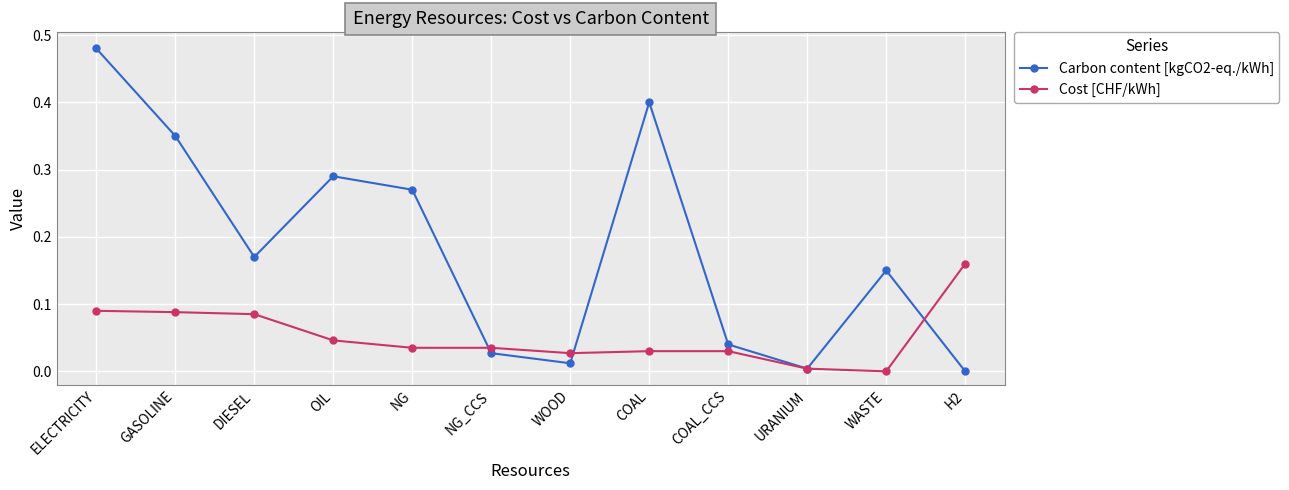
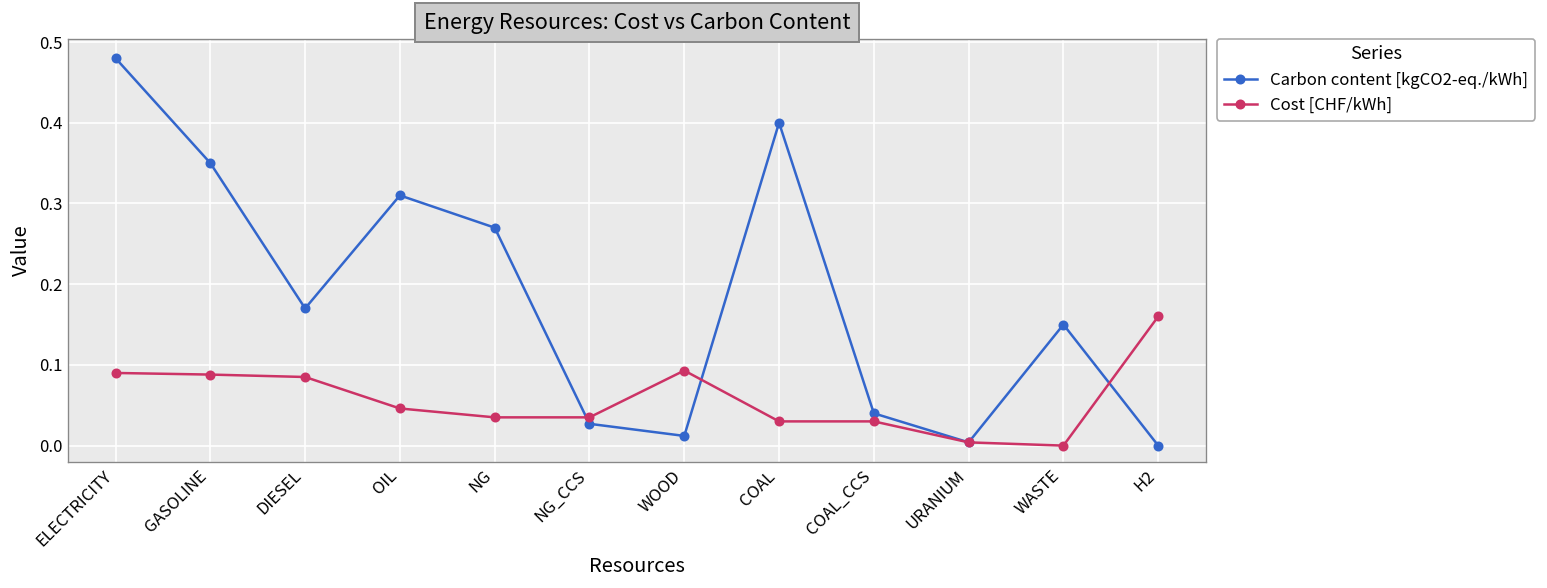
  {
    "Carbon content [kgCO2-eq./kWh]": {
      "ELECTRICITY": 0.48,
      "GASOLINE": 0.35,
      "DIESEL": 0.17,
-     "OIL": 0.29,
+     "OIL": 0.31,
      "NG": 0.27,
      "NG_CCS": 0.03,
      "WOOD": 0.01,
      "COAL": 0.40,
      "COAL_CCS": 0.04,
      "WASTE": 0.15,
      "H2": 0.00
    },
    "Cost [CHF/kWh]": {
      "ELECTRICITY": 0.09,
      "GASOLINE": 0.09,
      "DIESEL": 0.09,
      "OIL": 0.05,
      "NG": 0.04,
      "NG_CCS": 0.04,
-     "WOOD": 0.03,
+     "WOOD": 0.09,
      "COAL": 0.03,
      "COAL_CCS": 0.03,
      "WASTE": 0.00,
      "H2": 0.16
    }
  }
